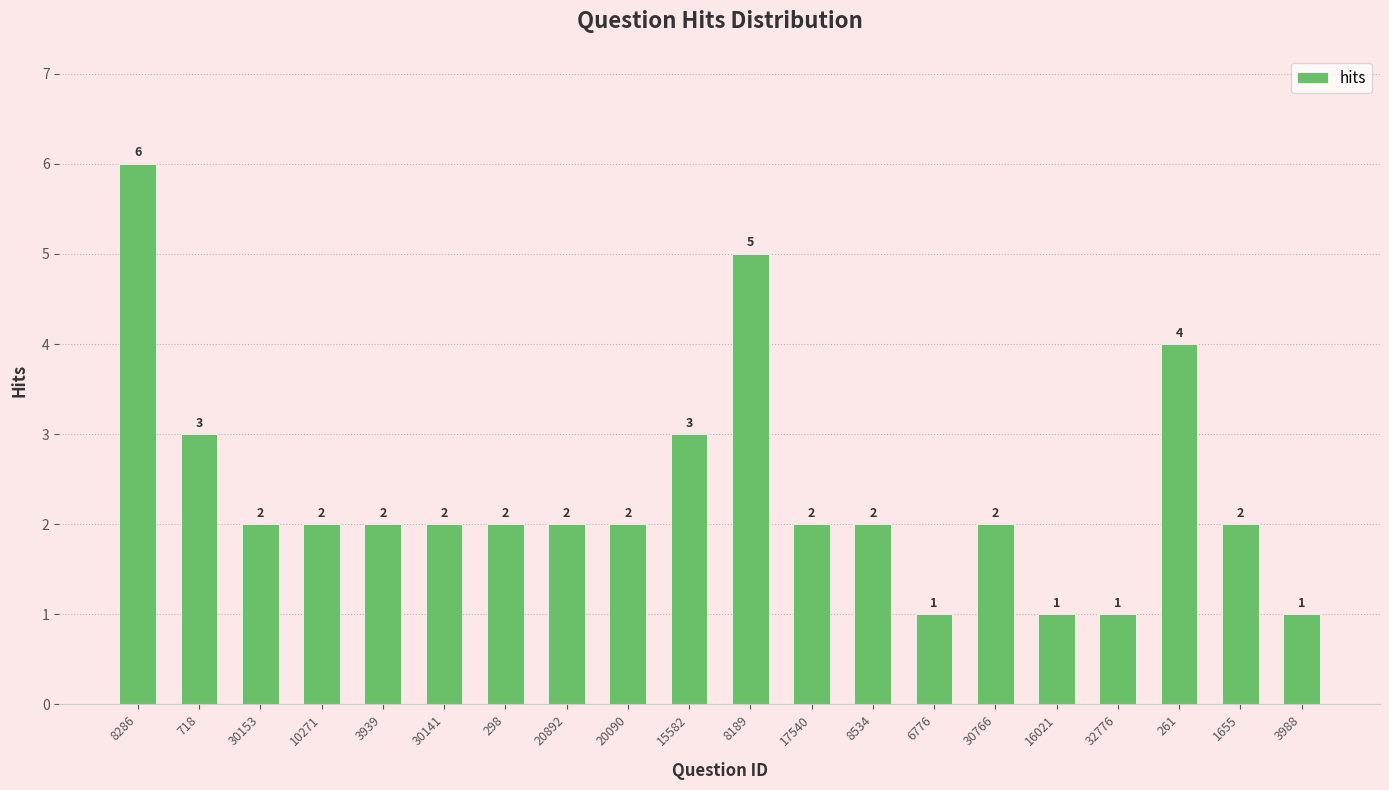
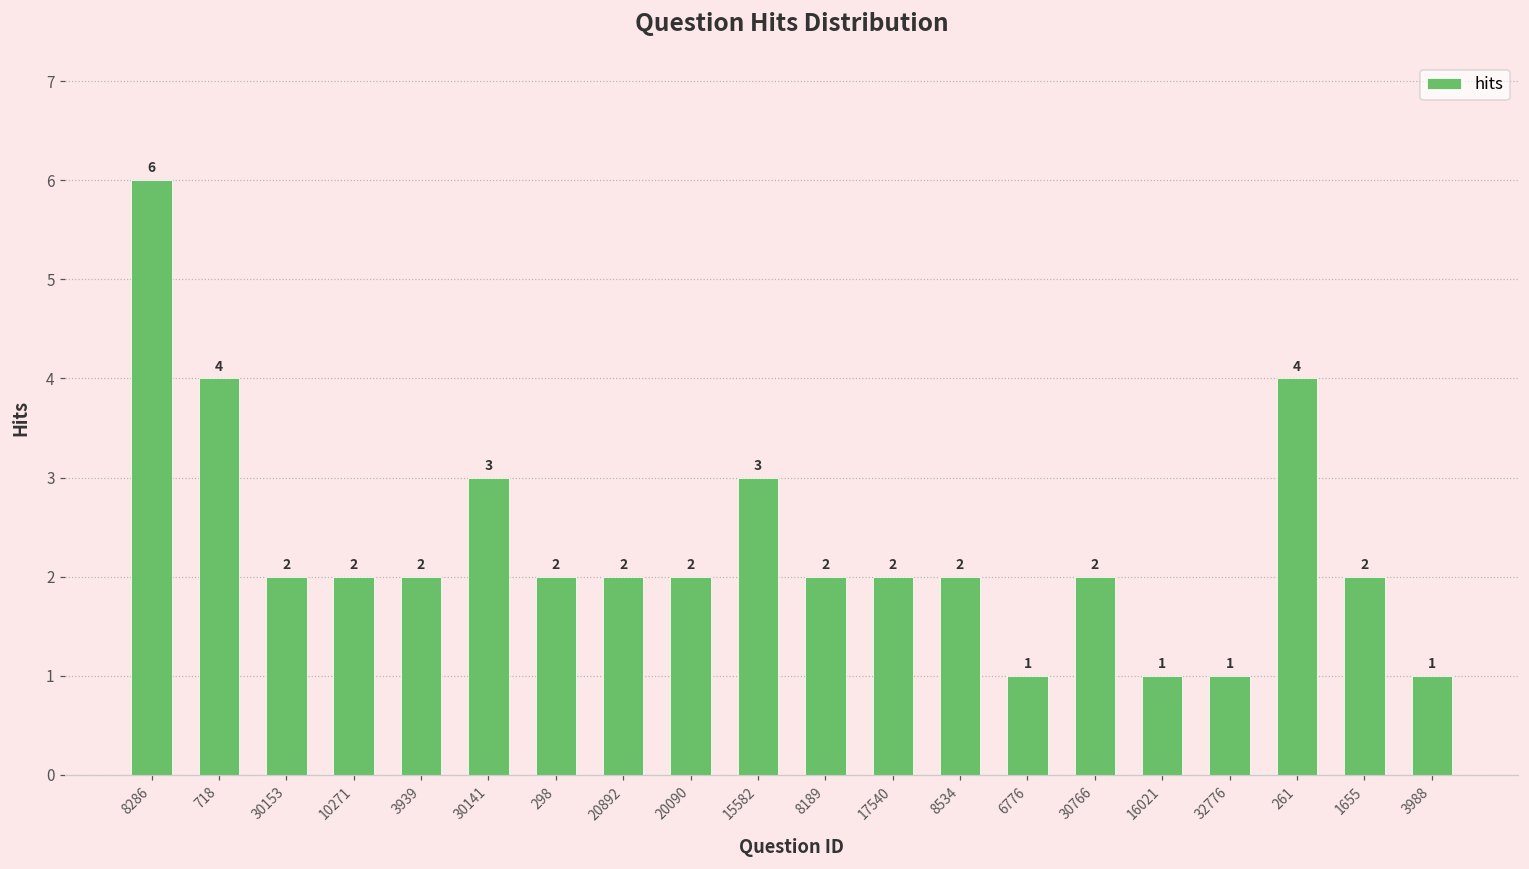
  {
    "8286": 6,
-   "718": 3,
+   "718": 4,
    "30153": 2,
    "10271": 2,
    "3939": 2,
-   "30141": 2,
+   "30141": 3,
    "298": 2,
    "20892": 2,
    "20090": 2,
    "15582": 3,
-   "8189": 5,
+   "8189": 2,
    "17540": 2,
    "8534": 2,
    "6776": 1,
    "30766": 2,
    "16021": 1,
    "32776": 1,
    "261": 4,
    "1655": 2,
    "3988": 1
  }
